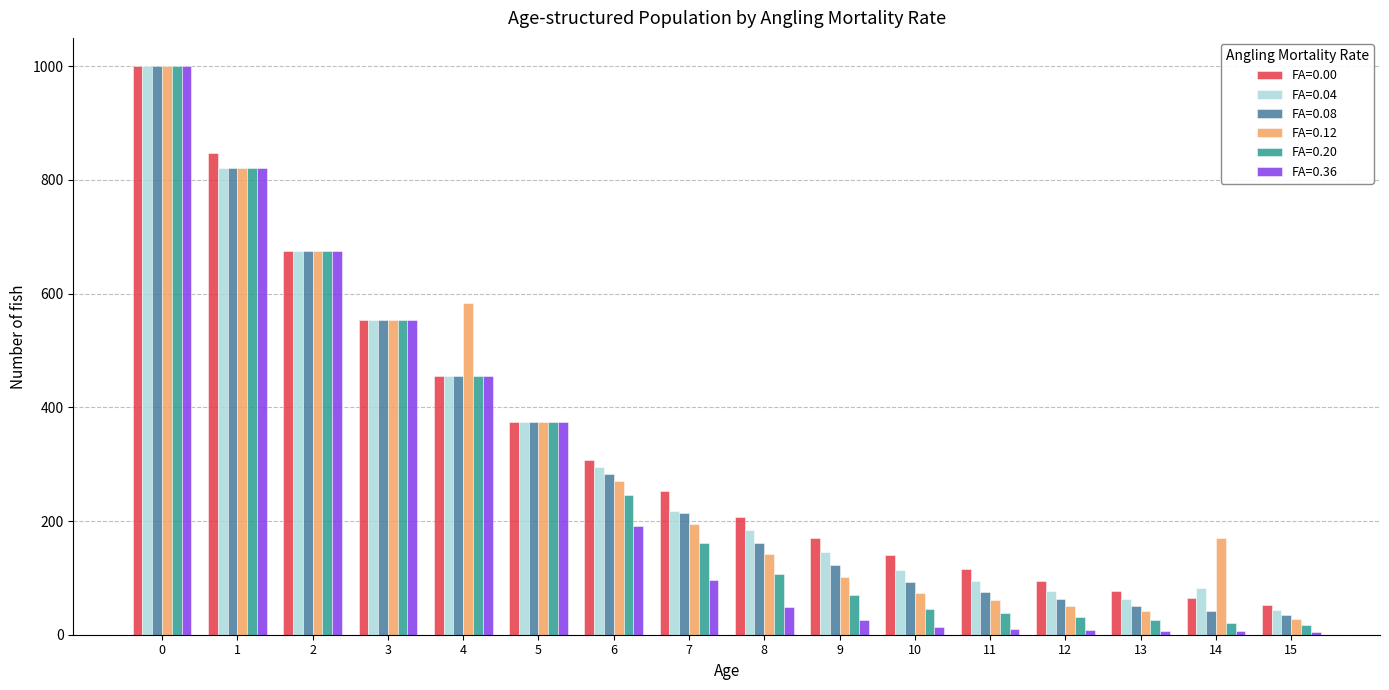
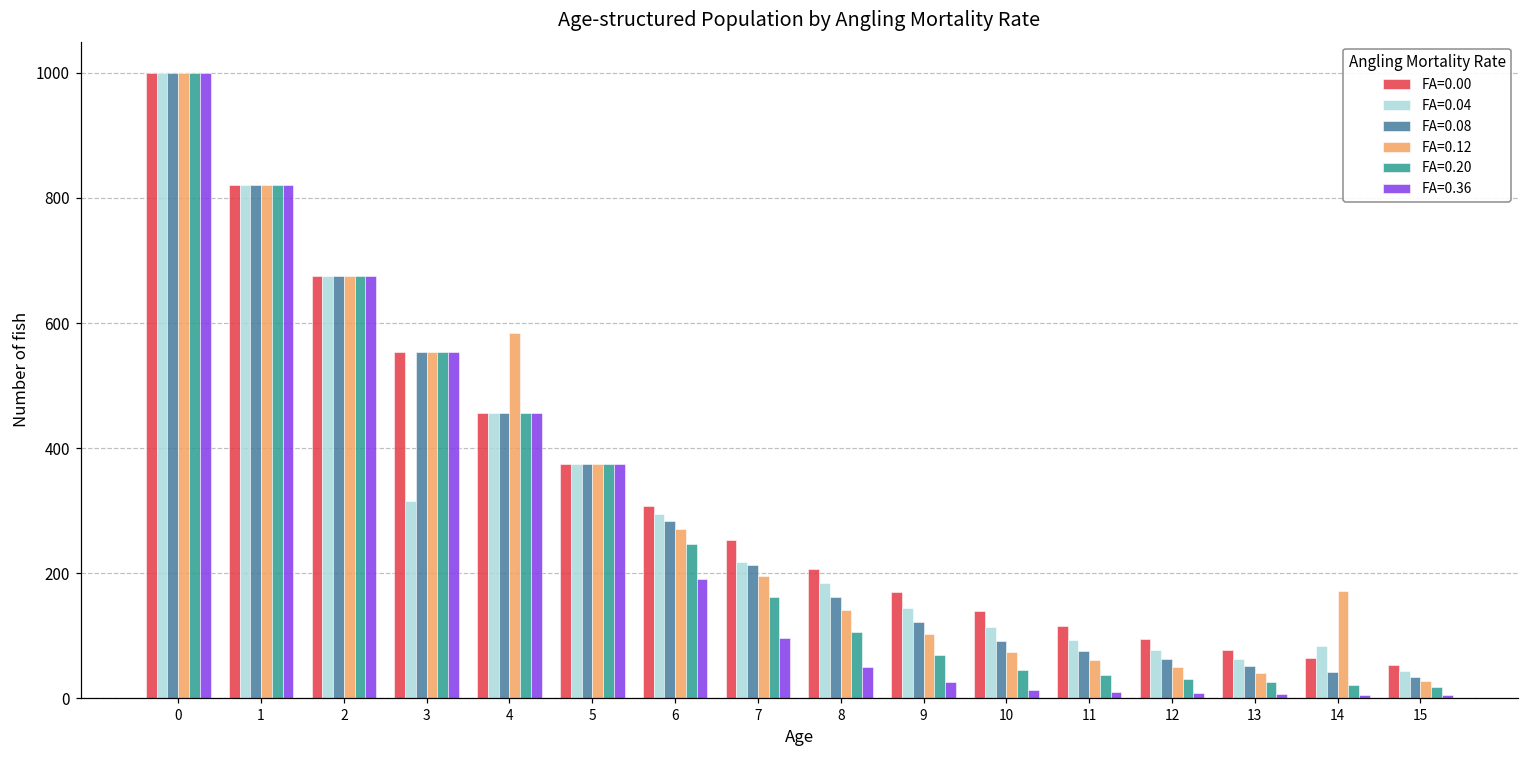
  {
    "FA=0.00": {
      "0": 1000,
-     "1": 850,
+     "1": 820,
      "2": 670,
      "3": 550,
      "4": 460,
      "5": 370,
      "6": 310,
      "7": 250,
      "8": 210,
      "9": 170,
      "10": 140,
      "11": 110,
      "12": 90,
      "13": 80,
      "14": 60,
      "15": 50
    },
    "FA=0.04": {
      "0": 1000,
      "1": 820,
      "2": 670,
-     "3": 550,
+     "3": 320,
      "4": 460,
      "5": 370,
      "6": 300,
      "7": 220,
      "8": 180,
      "9": 140,
      "10": 110,
      "11": 90,
      "12": 80,
      "13": 60,
      "14": 80,
      "15": 40
    },
    "FA=0.12": {
      "0": 1000,
      "1": 820,
      "2": 670,
      "3": 550,
      "4": 580,
      "5": 370,
      "6": 270,
      "7": 200,
      "8": 140,
      "9": 100,
      "10": 70,
      "11": 60,
      "12": 50,
      "13": 40,
      "14": 170,
      "15": 30
    },
    "FA=0.36": {
      "0": 1000,
      "1": 820,
      "2": 670,
      "3": 550,
      "4": 460,
      "5": 370,
      "6": 190,
      "7": 100,
      "8": 50,
      "9": 30,
      "10": 10,
      "11": 10,
      "12": 10,
      "13": 10,
      "14": 10,
      "15": 0
    }
  }
